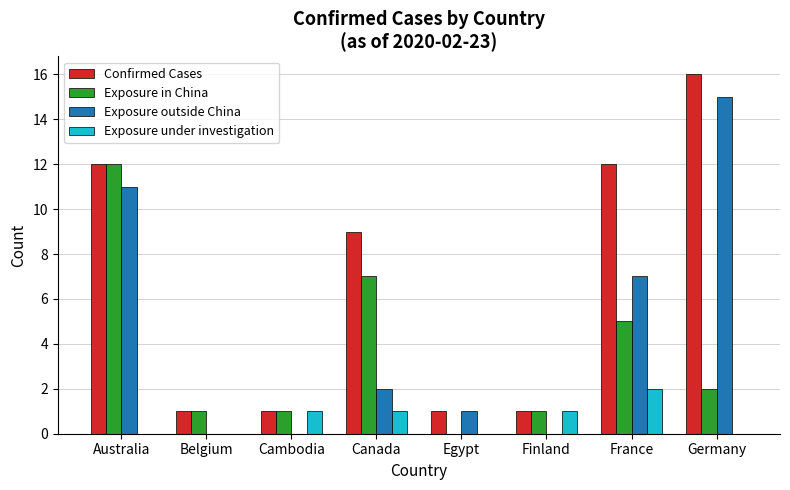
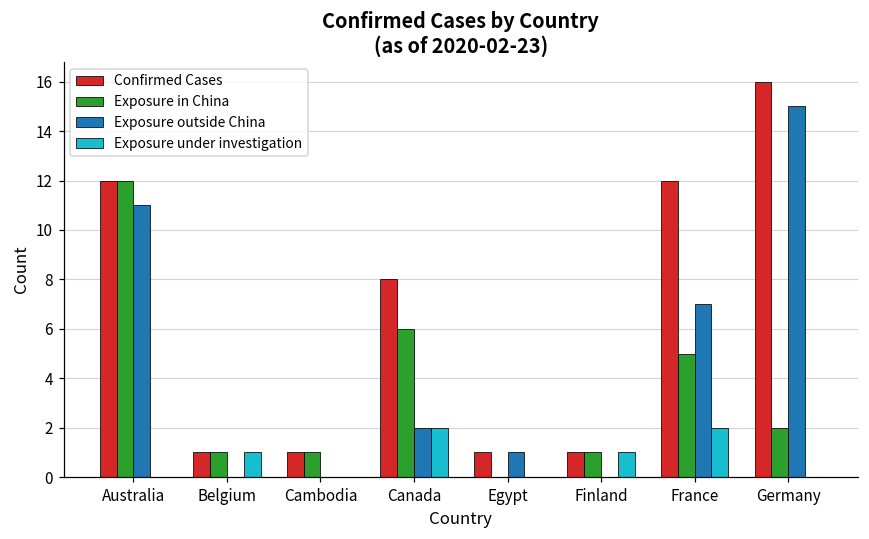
  {
    "Confirmed Cases": {
      "Australia": 12,
      "Belgium": 1,
      "Cambodia": 1,
-     "Canada": 9,
+     "Canada": 8,
      "Egypt": 1,
      "Finland": 1,
      "France": 12,
      "Germany": 16
    },
    "Exposure in China": {
      "Australia": 12,
      "Belgium": 1,
      "Cambodia": 1,
-     "Canada": 7,
+     "Canada": 6,
      "Egypt": 0,
      "Finland": 1,
      "France": 5,
      "Germany": 2
    },
    "Exposure outside China": {
      "Australia": 11,
      "Belgium": 0,
      "Cambodia": 0,
      "Canada": 2,
      "Egypt": 1,
      "Finland": 0,
      "France": 7,
      "Germany": 15
    },
    "Exposure under investigation": {
      "Australia": 0,
-     "Belgium": 0,
-     "Cambodia": 1,
-     "Canada": 1,
+     "Belgium": 1,
+     "Cambodia": 0,
+     "Canada": 2,
      "Egypt": 0,
      "Finland": 1,
      "France": 2,
      "Germany": 0
    }
  }
